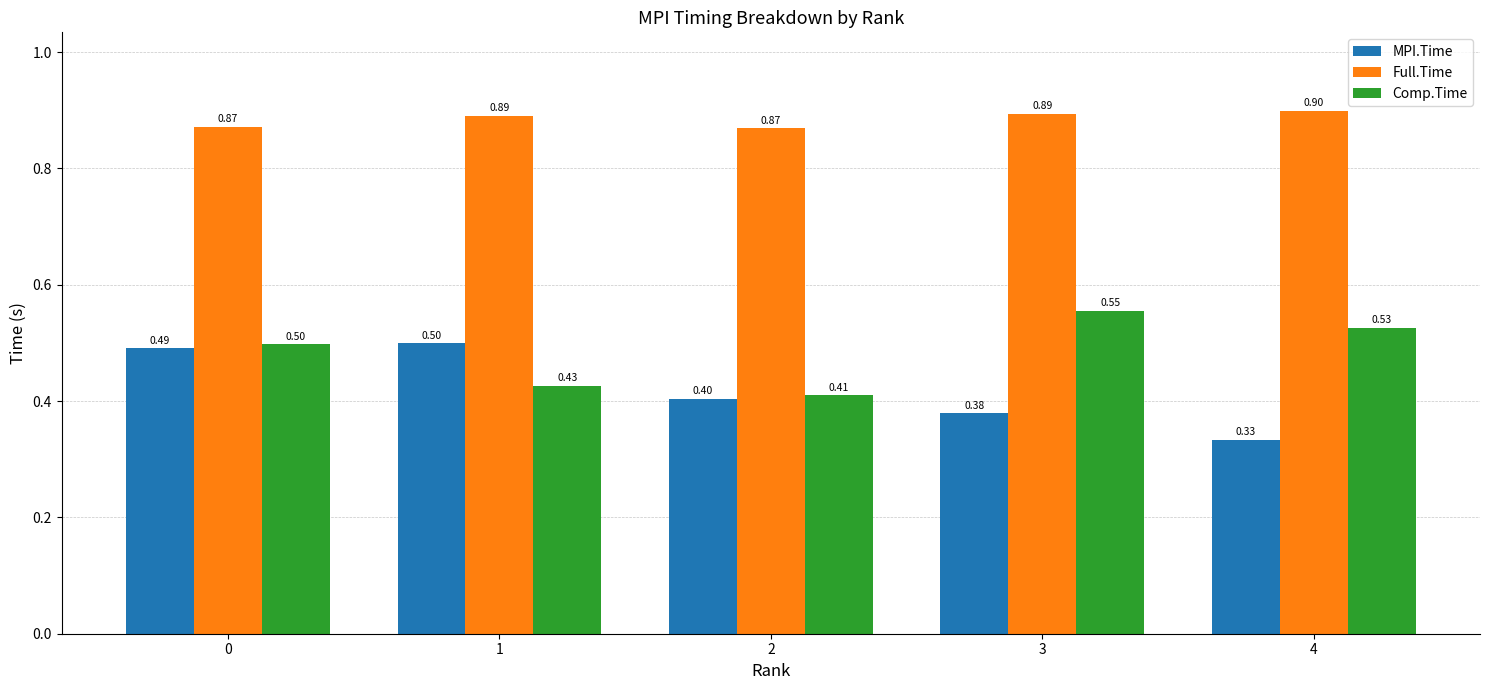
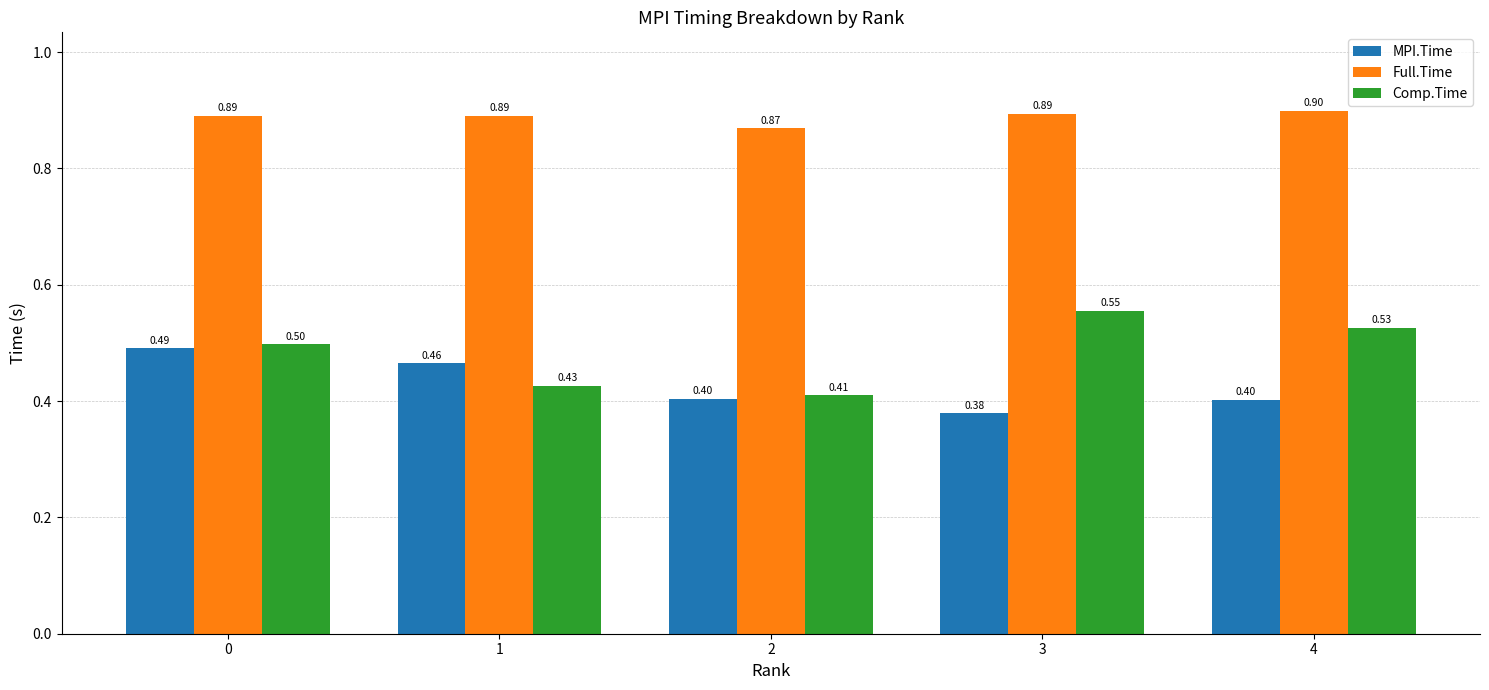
  {
    "MPI.Time": {
      "0": 0.49,
-     "1": 0.50,
+     "1": 0.46,
      "2": 0.40,
      "3": 0.38,
-     "4": 0.33
+     "4": 0.40
    },
    "Full.Time": {
-     "0": 0.87,
+     "0": 0.89,
      "1": 0.89,
      "2": 0.87,
      "3": 0.89,
      "4": 0.90
    },
    "Comp.Time": {
      "0": 0.50,
      "1": 0.43,
      "2": 0.41,
      "3": 0.55,
      "4": 0.53
    }
  }
